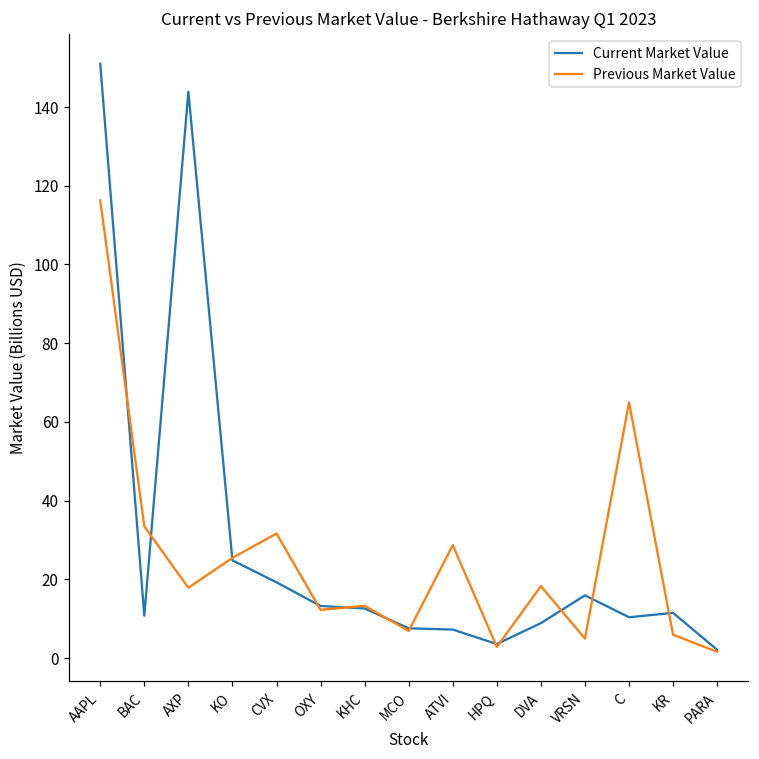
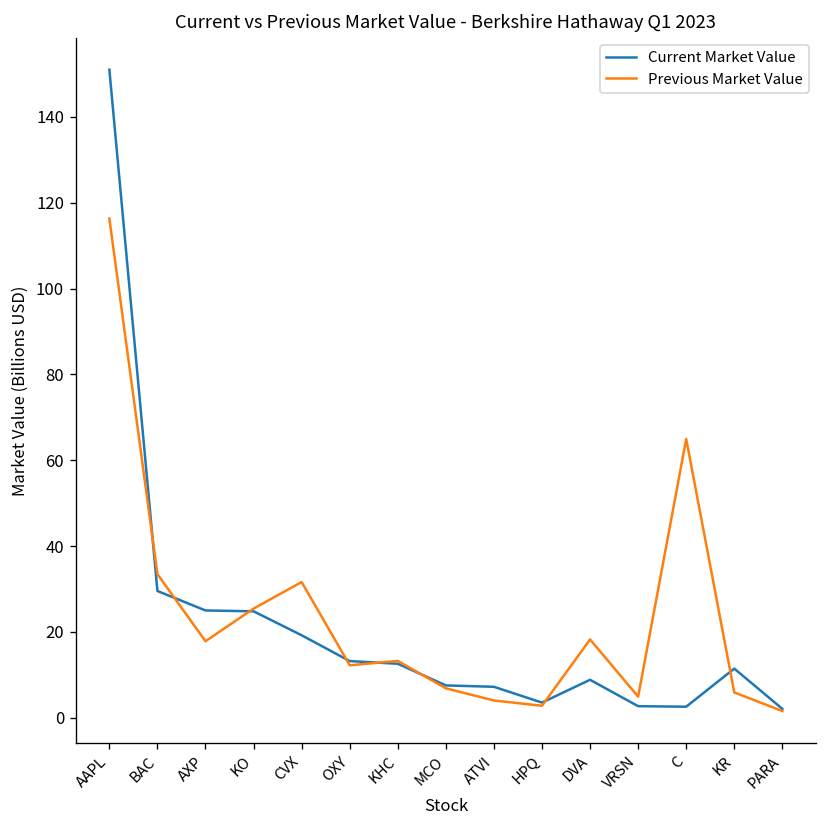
  {
    "Current Market Value": {
      "AAPL": 151,
-     "BAC": 11,
-     "AXP": 144,
+     "BAC": 30,
+     "AXP": 25,
      "CVX": 19,
      "OXY": 13,
      "ATVI": 7,
      "HPQ": 4,
      "DVA": 9,
-     "VRSN": 16,
-     "C": 10,
+     "VRSN": 3,
+     "C": 3,
      "KR": 11
    },
    "Previous Market Value": {
      "AAPL": 116,
      "BAC": 33,
      "AXP": 18,
      "CVX": 32,
      "OXY": 12,
-     "ATVI": 29,
+     "ATVI": 4,
      "HPQ": 3,
      "DVA": 18,
      "VRSN": 5,
      "C": 65,
      "KR": 6
    }
  }
